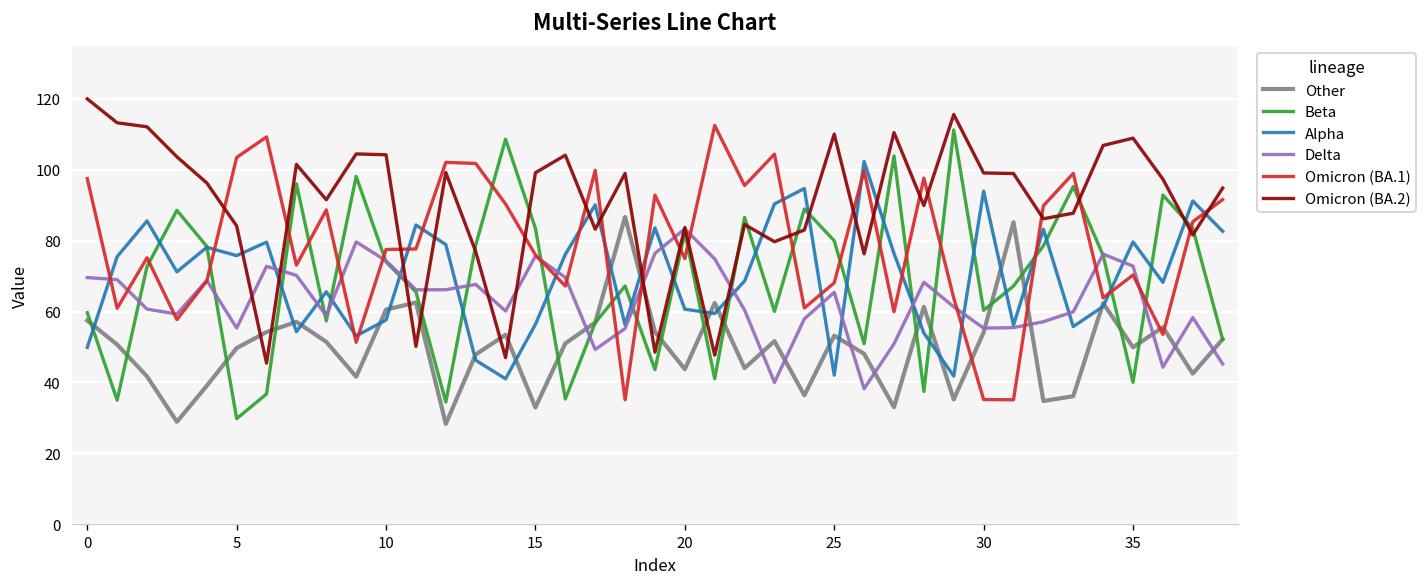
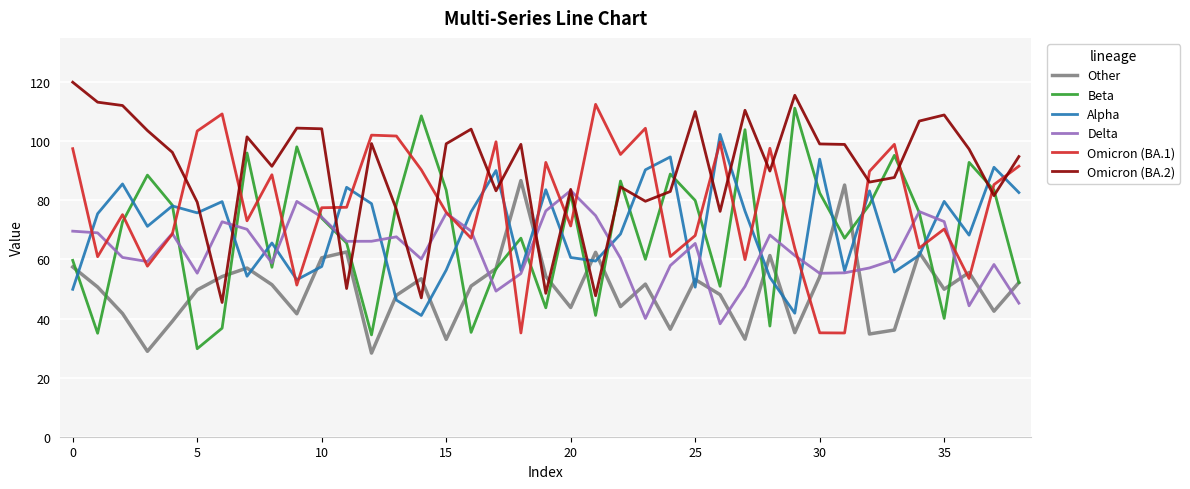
  {
    "Other": {
      "0": 57,
      "5": 50,
      "10": 61,
      "15": 33,
      "20": 44,
      "25": 53,
      "30": 54,
      "35": 50
    },
    "Beta": {
      "0": 60,
      "5": 30,
      "15": 83,
      "20": 82,
      "25": 80,
-     "30": 60,
+     "30": 83,
      "35": 40
    },
    "Alpha": {
      "0": 50,
      "5": 76,
      "10": 58,
      "15": 56,
      "20": 61,
-     "25": 42,
+     "25": 51,
      "30": 94,
      "35": 80
    },
    "Delta": {
      "0": 70,
      "5": 55,
      "25": 65,
      "30": 55,
      "35": 73
    },
    "Omicron (BA.1)": {
      "0": 98,
      "5": 103,
      "10": 78,
-     "20": 75,
+     "20": 71,
      "25": 68,
      "30": 35,
      "35": 70
    },
    "Omicron (BA.2)": {
      "0": 120,
-     "5": 84,
+     "5": 79,
      "10": 104,
      "15": 99,
      "25": 110,
      "30": 99,
      "35": 109
    }
  }
